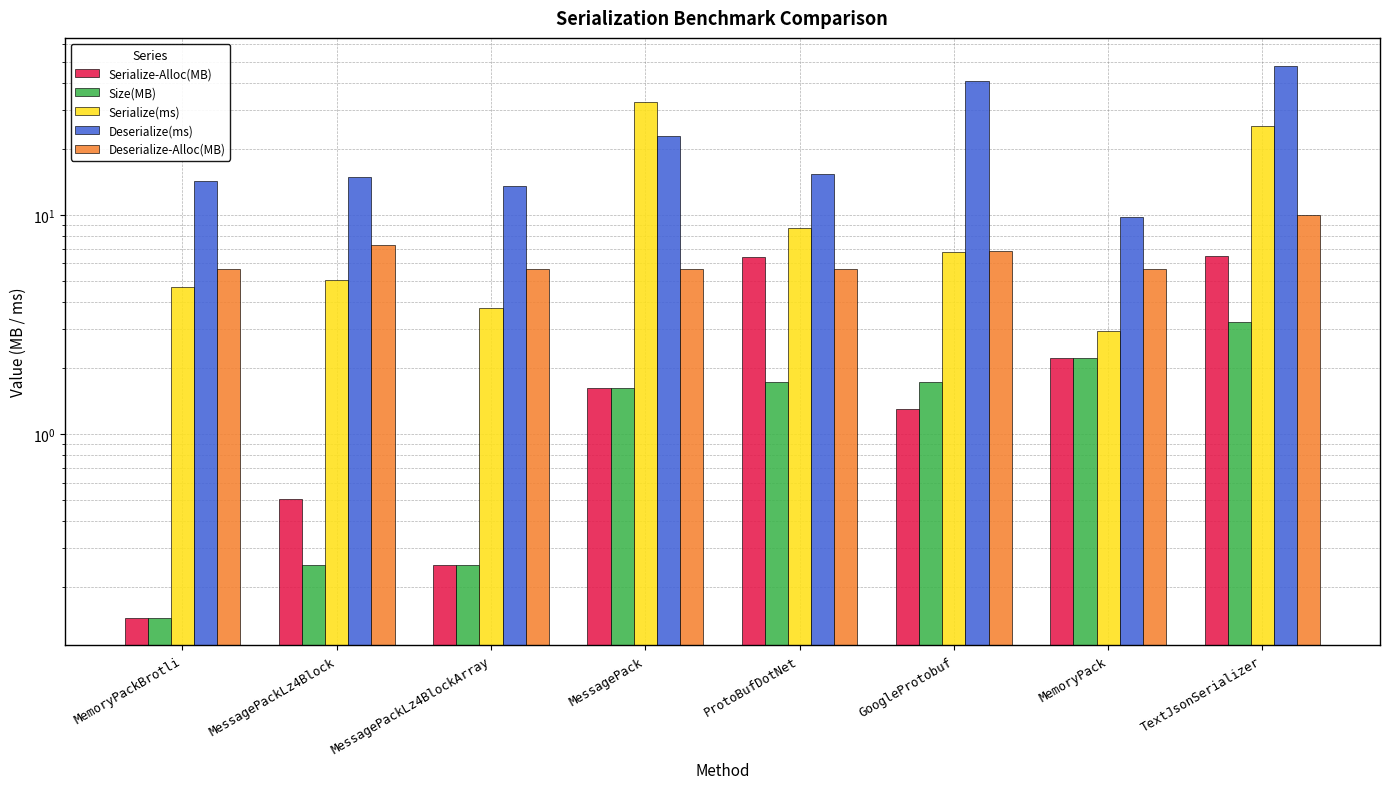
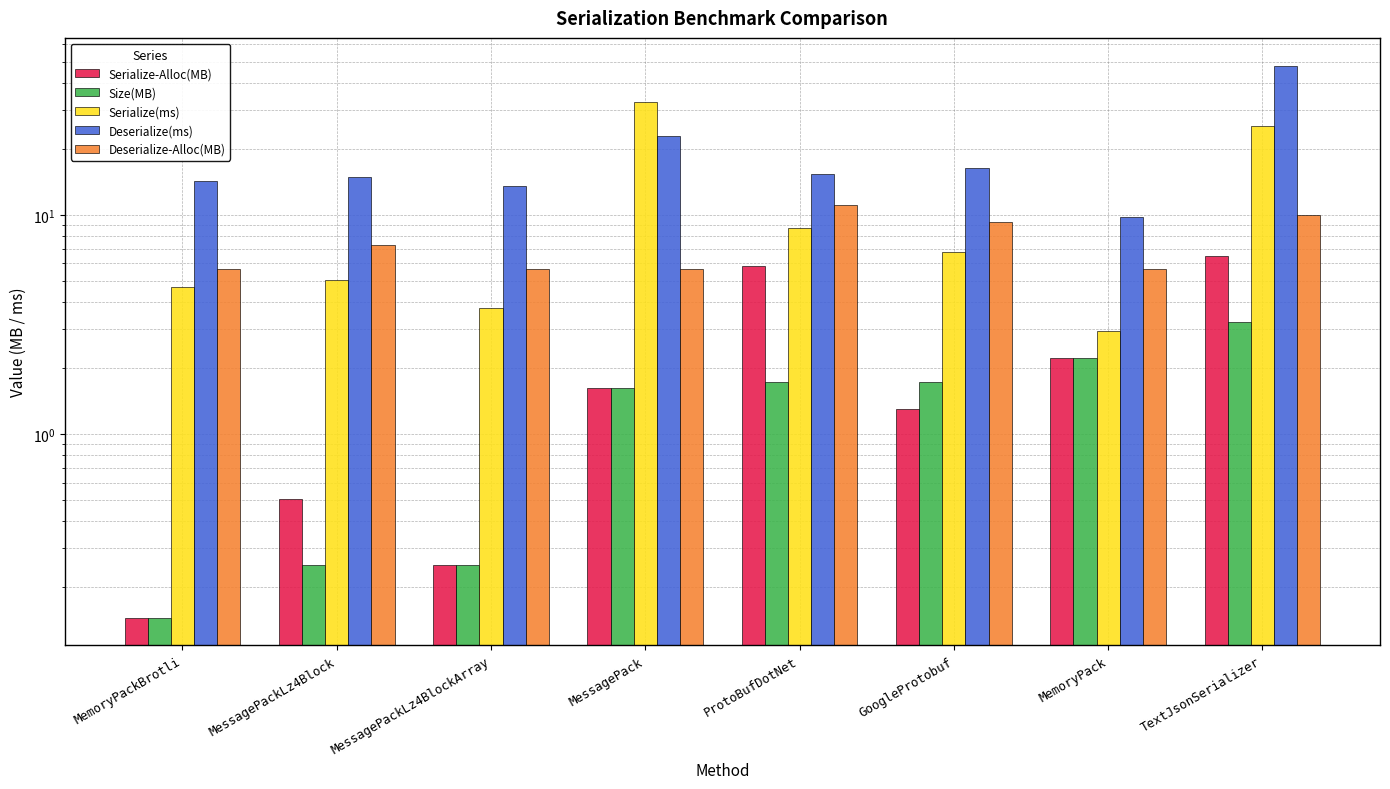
  {
    "Serialize-Alloc(MB)": {
      "MemoryPackBrotli": 0.14,
      "MessagePackLz4Block": 0.5,
      "MessagePackLz4BlockArray": 0.25,
      "MessagePack": 1.6,
-     "ProtoBufDotNet": 6.4,
+     "ProtoBufDotNet": 5.9,
      "GoogleProtobuf": 1.3,
      "MemoryPack": 2.2,
      "TextJsonSerializer": 6.5
    },
    "Size(MB)": {
      "MemoryPackBrotli": 0.14,
      "MessagePackLz4Block": 0.25,
      "MessagePackLz4BlockArray": 0.25,
      "MessagePack": 1.6,
      "ProtoBufDotNet": 1.7,
      "GoogleProtobuf": 1.7,
      "MemoryPack": 2.2,
      "TextJsonSerializer": 3.2
    },
    "Serialize(ms)": {
      "MemoryPackBrotli": 4.7,
      "MessagePackLz4Block": 5.0,
      "MessagePackLz4BlockArray": 3.7,
      "MessagePack": 33,
      "ProtoBufDotNet": 8.7,
      "GoogleProtobuf": 6.7,
      "MemoryPack": 2.9,
      "TextJsonSerializer": 25
    },
    "Deserialize(ms)": {
      "MemoryPackBrotli": 14,
      "MessagePackLz4Block": 15,
      "MessagePackLz4BlockArray": 14,
      "MessagePack": 23,
      "ProtoBufDotNet": 15,
-     "GoogleProtobuf": 41,
+     "GoogleProtobuf": 16,
      "MemoryPack": 10,
      "TextJsonSerializer": 48
    },
    "Deserialize-Alloc(MB)": {
      "MemoryPackBrotli": 5.7,
      "MessagePackLz4Block": 7.3,
      "MessagePackLz4BlockArray": 5.7,
      "MessagePack": 5.7,
-     "ProtoBufDotNet": 5.7,
-     "GoogleProtobuf": 6.8,
+     "ProtoBufDotNet": 11,
+     "GoogleProtobuf": 9.3,
      "MemoryPack": 5.7,
      "TextJsonSerializer": 10
    }
  }
